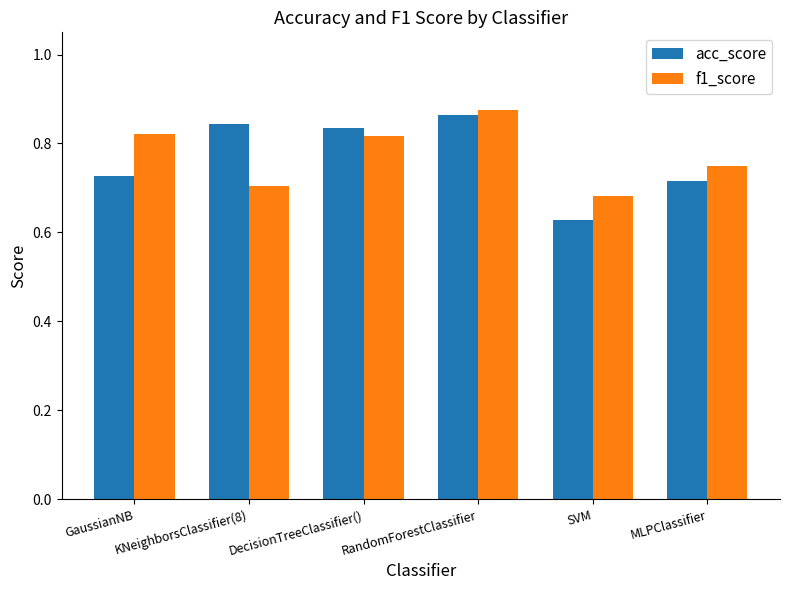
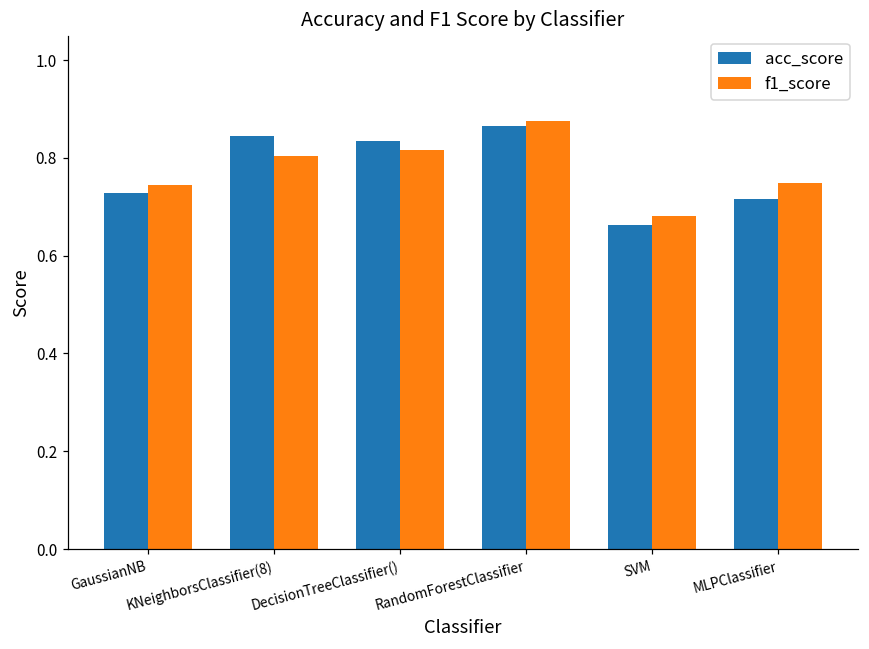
  {
    "acc_score": {
      "GaussianNB": 0.73,
      "KNeighborsClassifier(8)": 0.84,
      "DecisionTreeClassifier()": 0.83,
      "RandomForestClassifier": 0.86,
-     "SVM": 0.63,
+     "SVM": 0.66,
      "MLPClassifier": 0.71
    },
    "f1_score": {
-     "GaussianNB": 0.82,
-     "KNeighborsClassifier(8)": 0.70,
+     "GaussianNB": 0.74,
+     "KNeighborsClassifier(8)": 0.80,
      "DecisionTreeClassifier()": 0.82,
      "RandomForestClassifier": 0.88,
      "SVM": 0.68,
      "MLPClassifier": 0.75
    }
  }
